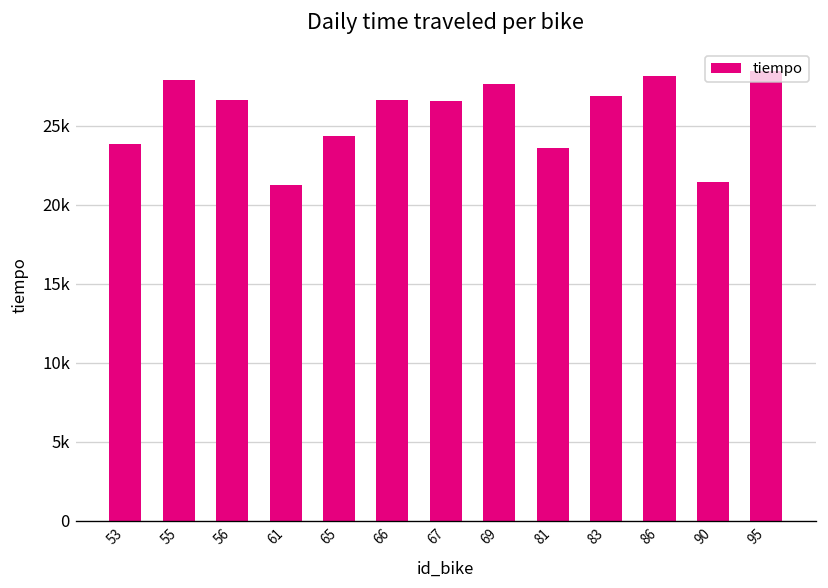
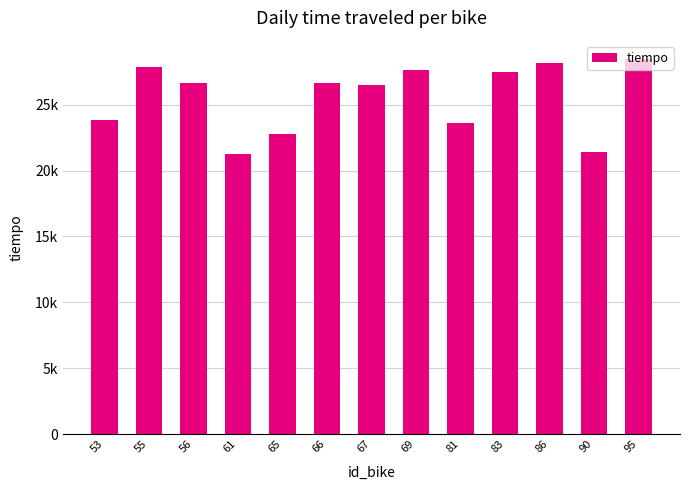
  {
    "53": 23900,
    "55": 27900,
    "56": 26600,
    "61": 21200,
-   "65": 24400,
+   "65": 22800,
    "66": 26600,
    "67": 26500,
    "69": 27600,
    "81": 23600,
-   "83": 26900,
+   "83": 27500,
    "86": 28100,
    "90": 21400
  }
